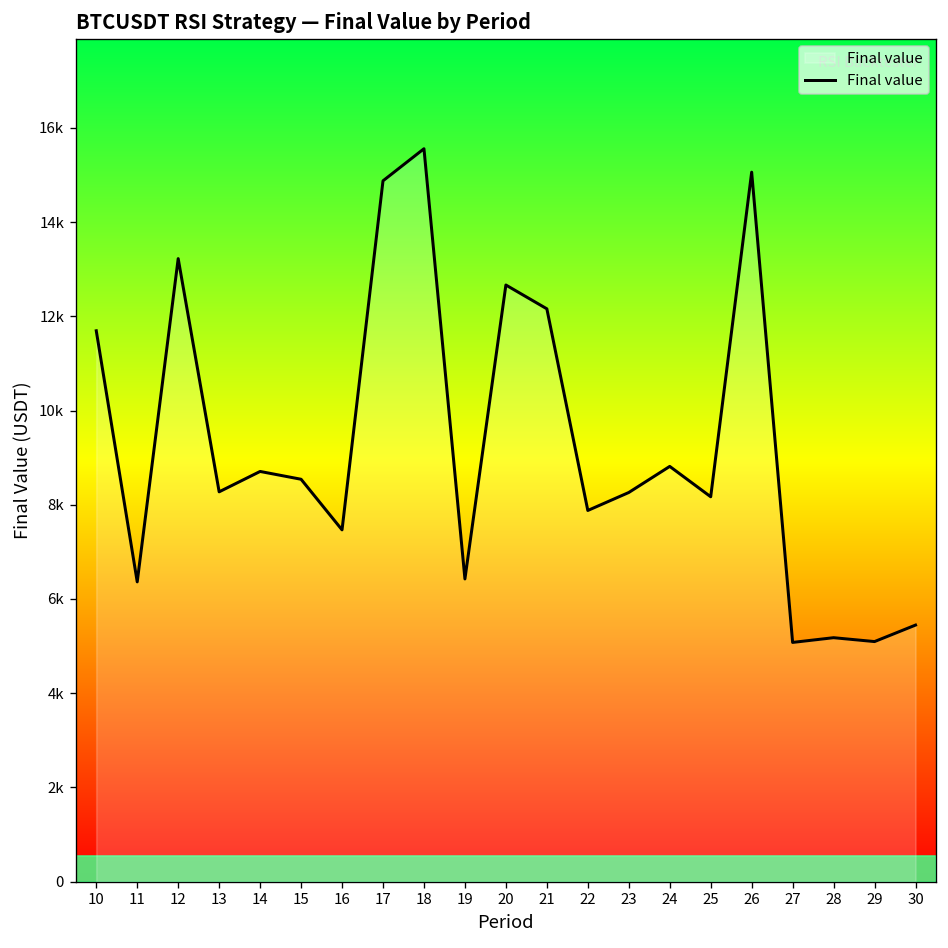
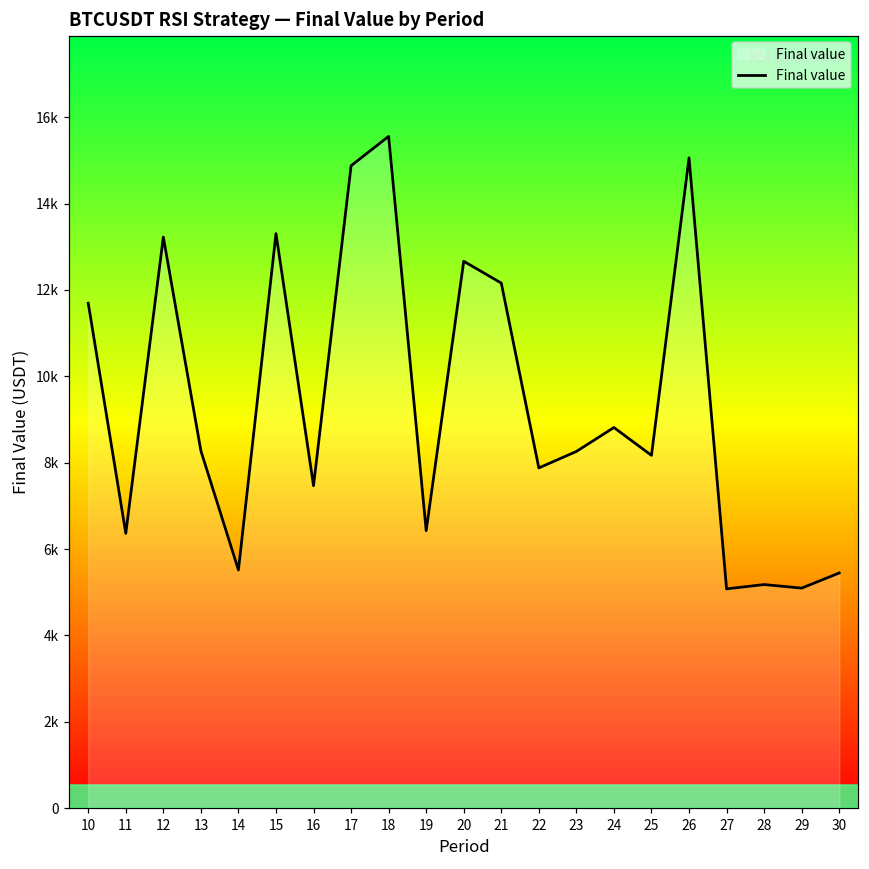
  {
    "10": 11700,
    "11": 6400,
    "12": 13200,
    "13": 8300,
-   "14": 8700,
-   "15": 8500,
+   "14": 5500,
+   "15": 13300,
    "16": 7500,
    "17": 14900,
    "18": 15600,
    "19": 6400,
    "20": 12700,
    "21": 12200,
    "22": 7900,
    "23": 8300,
    "24": 8800,
    "25": 8200,
    "26": 15100,
    "27": 5100,
    "28": 5200,
    "29": 5100,
    "30": 5400
  }
